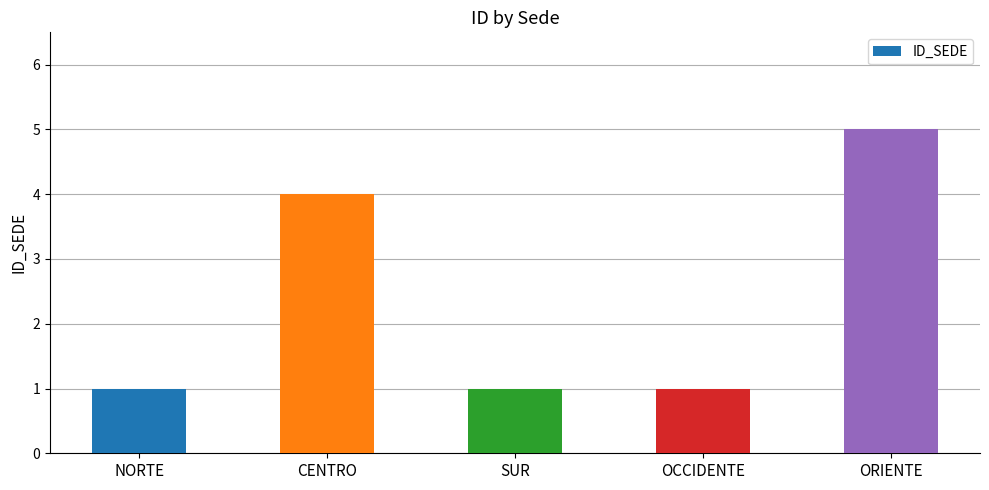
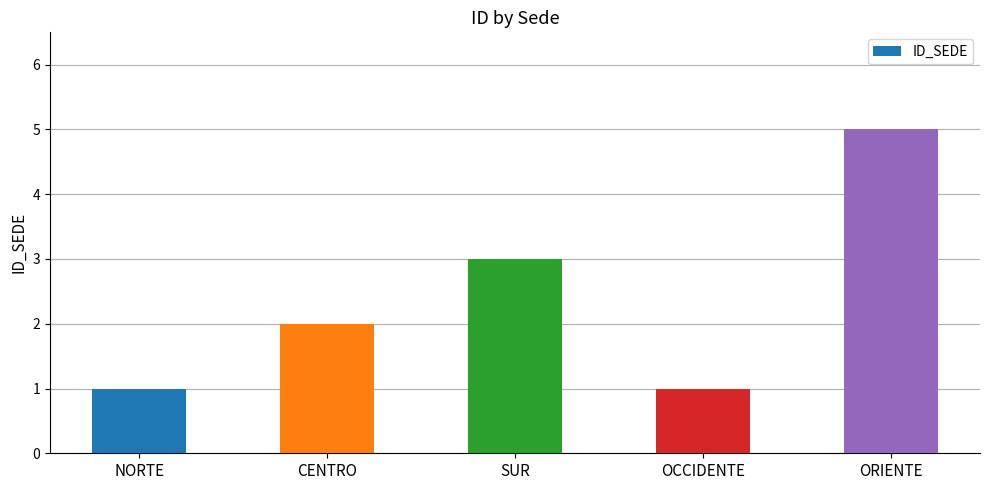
  {
    "NORTE": 1,
-   "CENTRO": 4,
-   "SUR": 1,
+   "CENTRO": 2,
+   "SUR": 3,
    "OCCIDENTE": 1,
    "ORIENTE": 5
  }
